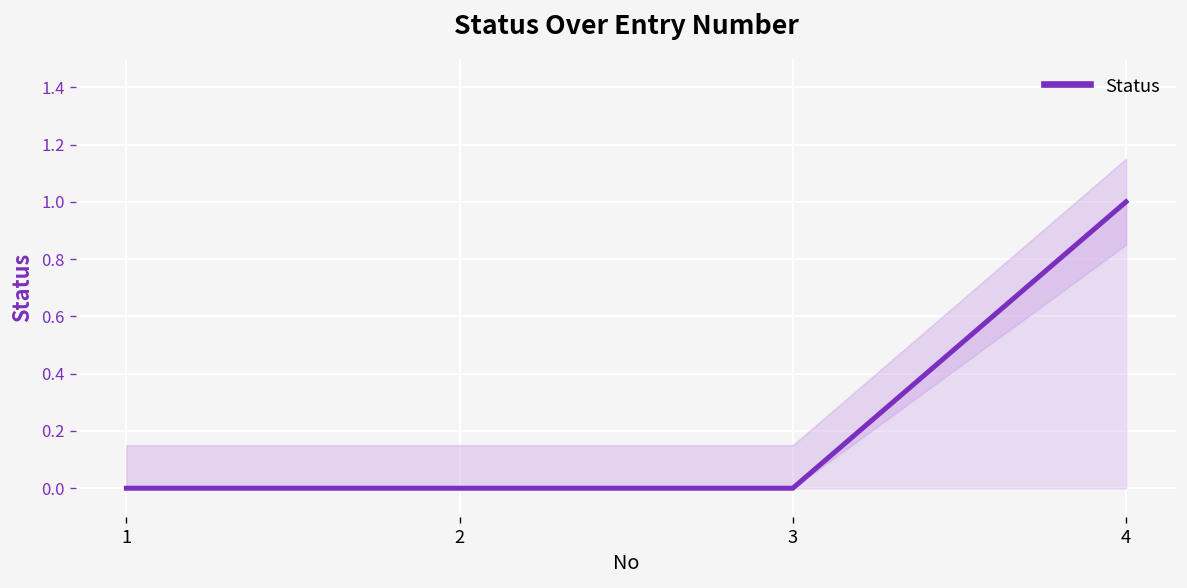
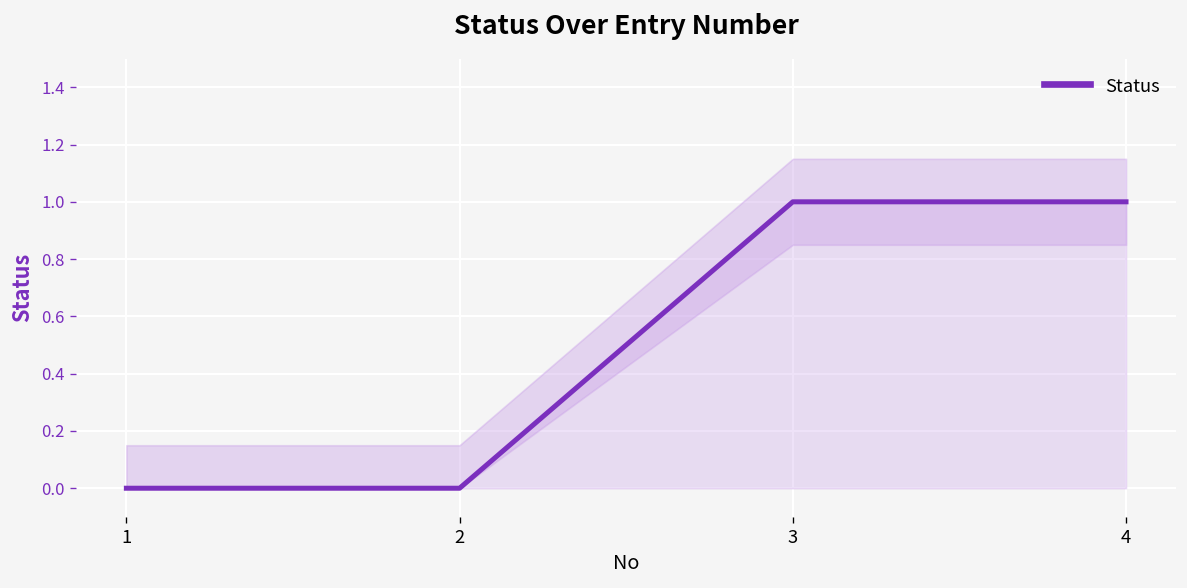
  {
    "Status": {
      "1": 0,
      "2": 0,
-     "3": 0,
+     "3": 1,
      "4": 1
    }
  }
